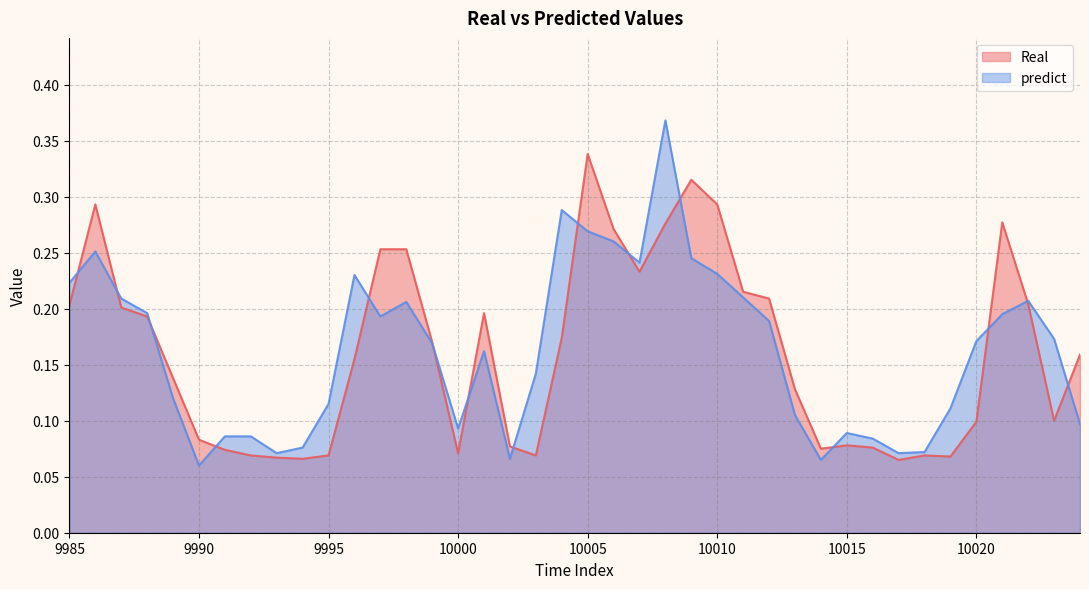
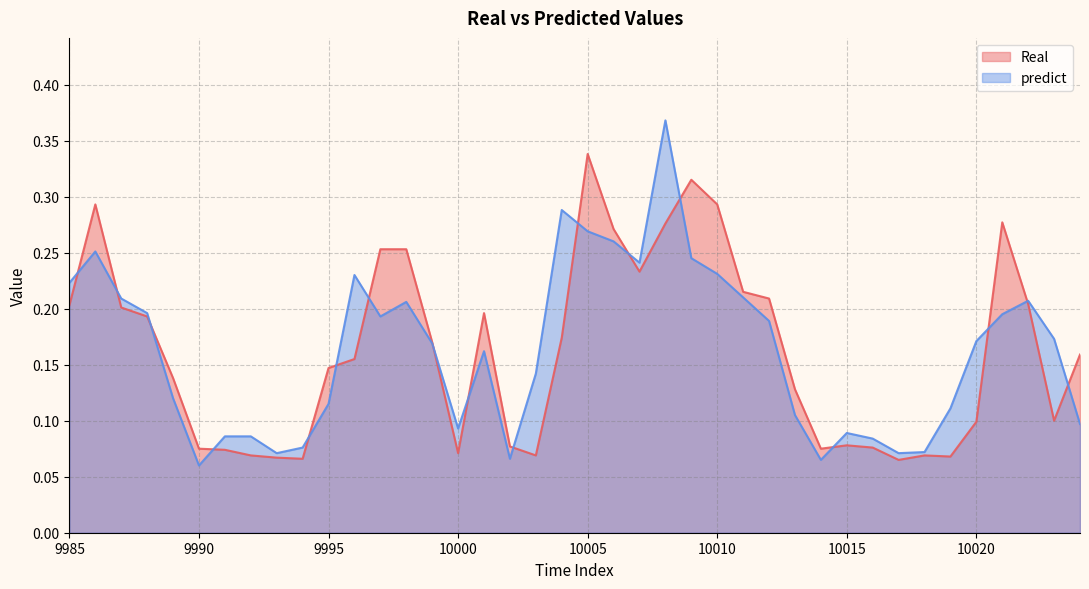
  {
    "Real": {
      "9985": 0.203,
-     "9990": 0.083,
-     "9995": 0.069,
+     "9990": 0.075,
+     "9995": 0.147,
      "10000": 0.071,
      "10005": 0.338,
      "10010": 0.293,
      "10015": 0.078,
      "10020": 0.099
    },
    "predict": {
      "9985": 0.223,
      "9990": 0.060,
      "9995": 0.115,
      "10000": 0.093,
      "10005": 0.269,
      "10010": 0.231,
      "10015": 0.089,
      "10020": 0.171
    }
  }
